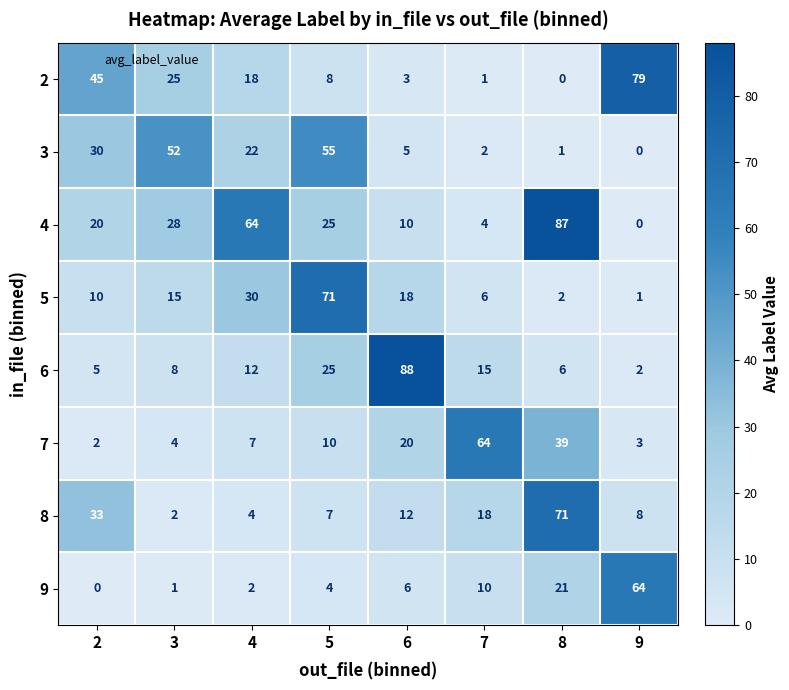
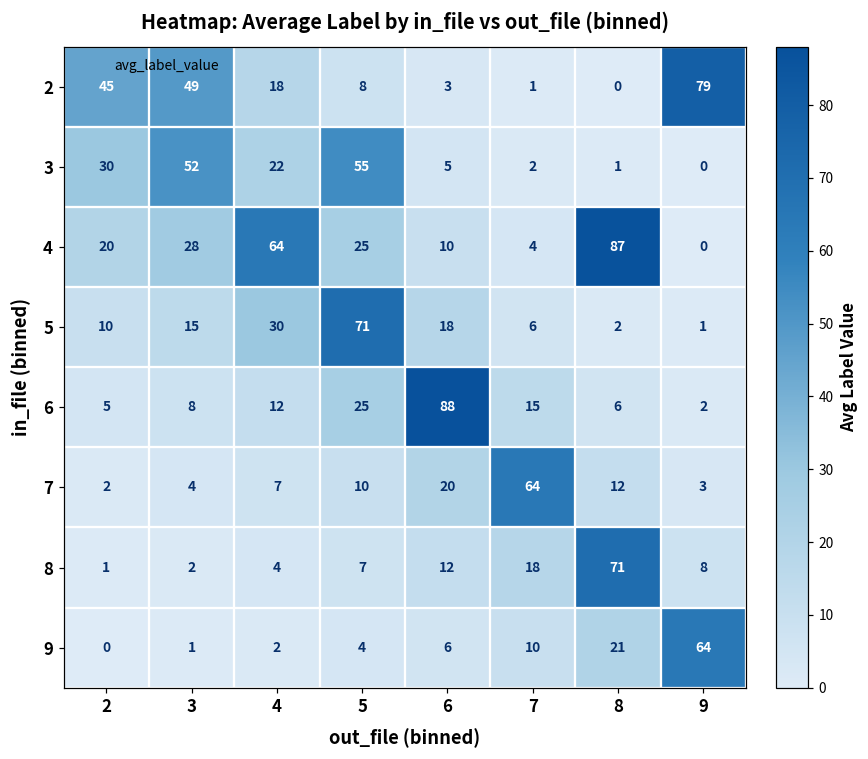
  {
    "2": {
      "2": 45,
-     "3": 25,
+     "3": 49,
      "4": 18,
      "5": 8,
      "6": 3,
      "7": 1,
      "8": 0,
      "9": 79
    },
    "3": {
      "2": 30,
      "3": 52,
      "4": 22,
      "5": 55,
      "6": 5,
      "7": 2,
      "8": 1,
      "9": 0
    },
    "4": {
      "2": 20,
      "3": 28,
      "4": 64,
      "5": 25,
      "6": 10,
      "7": 4,
      "8": 87,
      "9": 0
    },
    "5": {
      "2": 10,
      "3": 15,
      "4": 30,
      "5": 71,
      "6": 18,
      "7": 6,
      "8": 2,
      "9": 1
    },
    "6": {
      "2": 5,
      "3": 8,
      "4": 12,
      "5": 25,
      "6": 88,
      "7": 15,
      "8": 6,
      "9": 2
    },
    "7": {
      "2": 2,
      "3": 4,
      "4": 7,
      "5": 10,
      "6": 20,
      "7": 64,
-     "8": 39,
+     "8": 12,
      "9": 3
    },
    "8": {
-     "2": 33,
+     "2": 1,
      "3": 2,
      "4": 4,
      "5": 7,
      "6": 12,
      "7": 18,
      "8": 71,
      "9": 8
    },
    "9": {
      "2": 0,
      "3": 1,
      "4": 2,
      "5": 4,
      "6": 6,
      "7": 10,
      "8": 21,
      "9": 64
    }
  }
